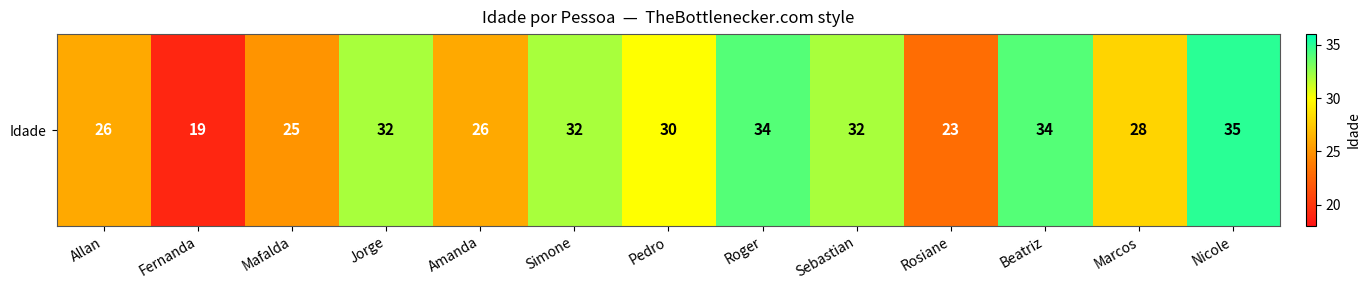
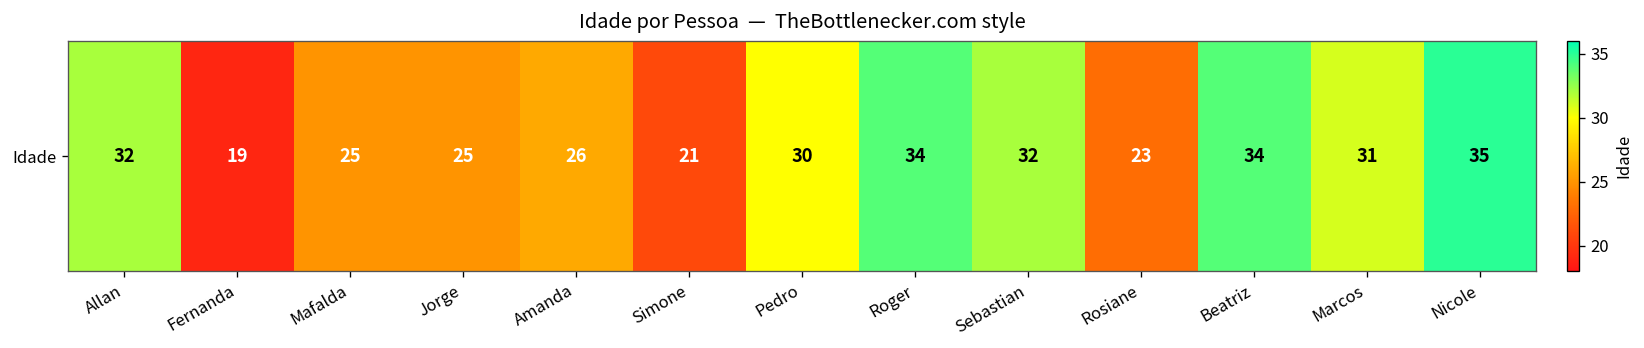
  {
    "Idade": {
-     "Allan": 26,
+     "Allan": 32,
      "Fernanda": 19,
      "Mafalda": 25,
-     "Jorge": 32,
+     "Jorge": 25,
      "Amanda": 26,
-     "Simone": 32,
+     "Simone": 21,
      "Pedro": 30,
      "Roger": 34,
      "Sebastian": 32,
      "Rosiane": 23,
      "Beatriz": 34,
-     "Marcos": 28,
+     "Marcos": 31,
      "Nicole": 35
    }
  }
